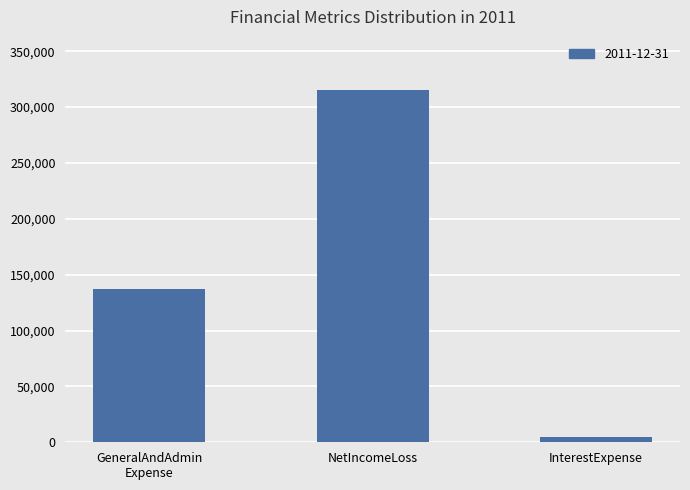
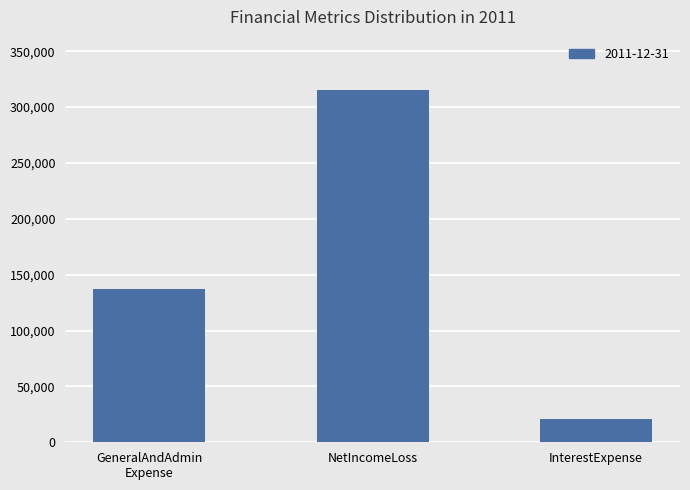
  {
    "GeneralAndAdmin Expense": "137,000",
    "NetIncomeLoss": "316,000",
-   "InterestExpense": "5,000"
+   "InterestExpense": "21,000"
  }
